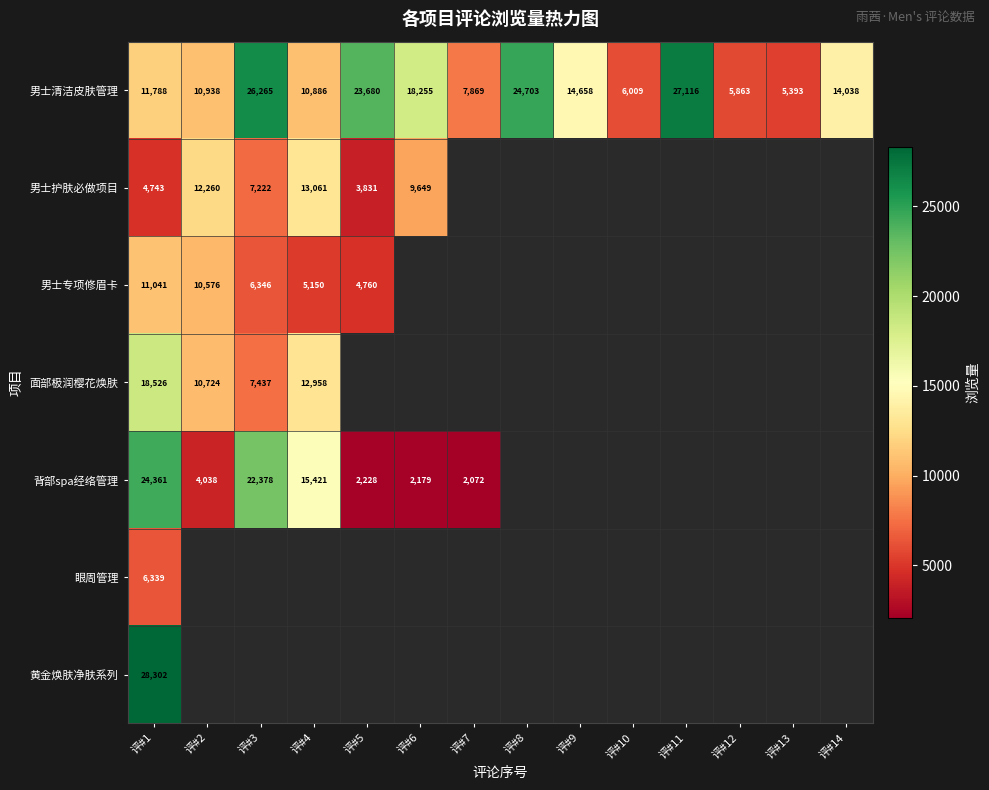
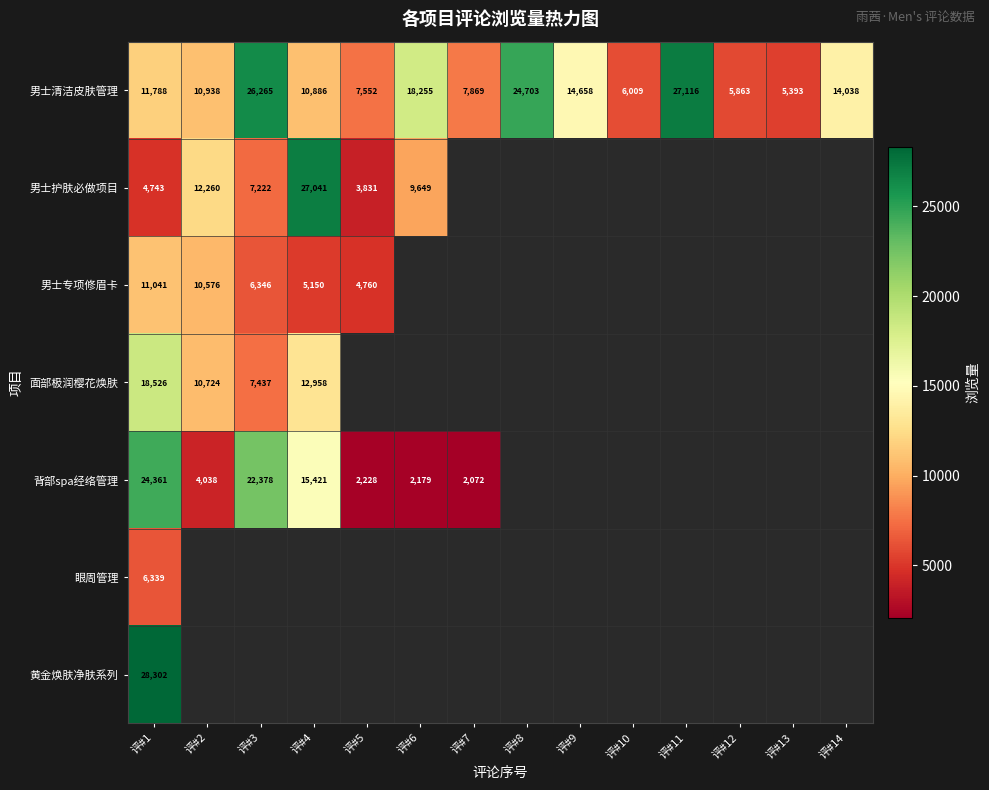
  {
    "男士清洁皮肤管理": {
      "评#1": "11,788",
      "评#2": "10,938",
      "评#3": "26,265",
      "评#4": "10,886",
-     "评#5": "23,680",
+     "评#5": "7,552",
      "评#6": "18,255",
      "评#7": "7,869",
      "评#8": "24,703",
      "评#9": "14,658",
      "评#10": "6,009",
      "评#11": "27,116",
      "评#12": "5,863",
      "评#13": "5,393",
      "评#14": "14,038"
    },
    "男士护肤必做项目": {
      "评#1": "4,743",
      "评#2": "12,260",
      "评#3": "7,222",
-     "评#4": "13,061",
+     "评#4": "27,041",
      "评#5": "3,831",
      "评#6": "9,649"
    },
    "男士专项修眉卡": {
      "评#1": "11,041",
      "评#2": "10,576",
      "评#3": "6,346",
      "评#4": "5,150",
      "评#5": "4,760"
    },
    "面部极润樱花焕肤": {
      "评#1": "18,526",
      "评#2": "10,724",
      "评#3": "7,437",
      "评#4": "12,958"
    },
    "背部spa经络管理": {
      "评#1": "24,361",
      "评#2": "4,038",
      "评#3": "22,378",
      "评#4": "15,421",
      "评#5": "2,228",
      "评#6": "2,179",
      "评#7": "2,072"
    },
    "眼周管理": {
      "评#1": "6,339"
    },
    "黄金焕肤净肤系列": {
      "评#1": "28,302"
    }
  }
